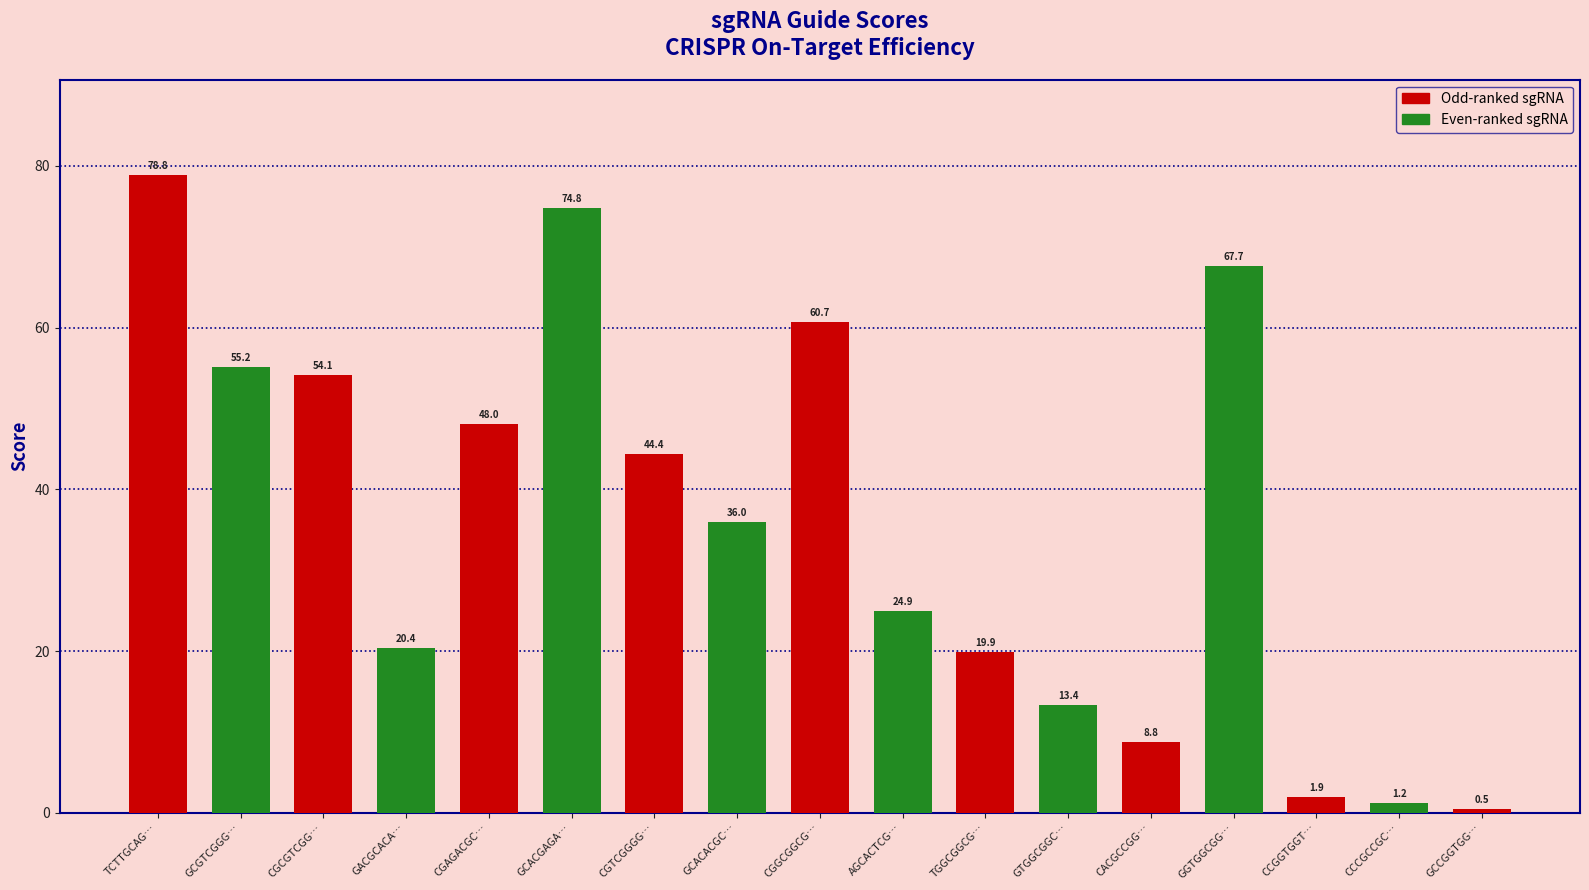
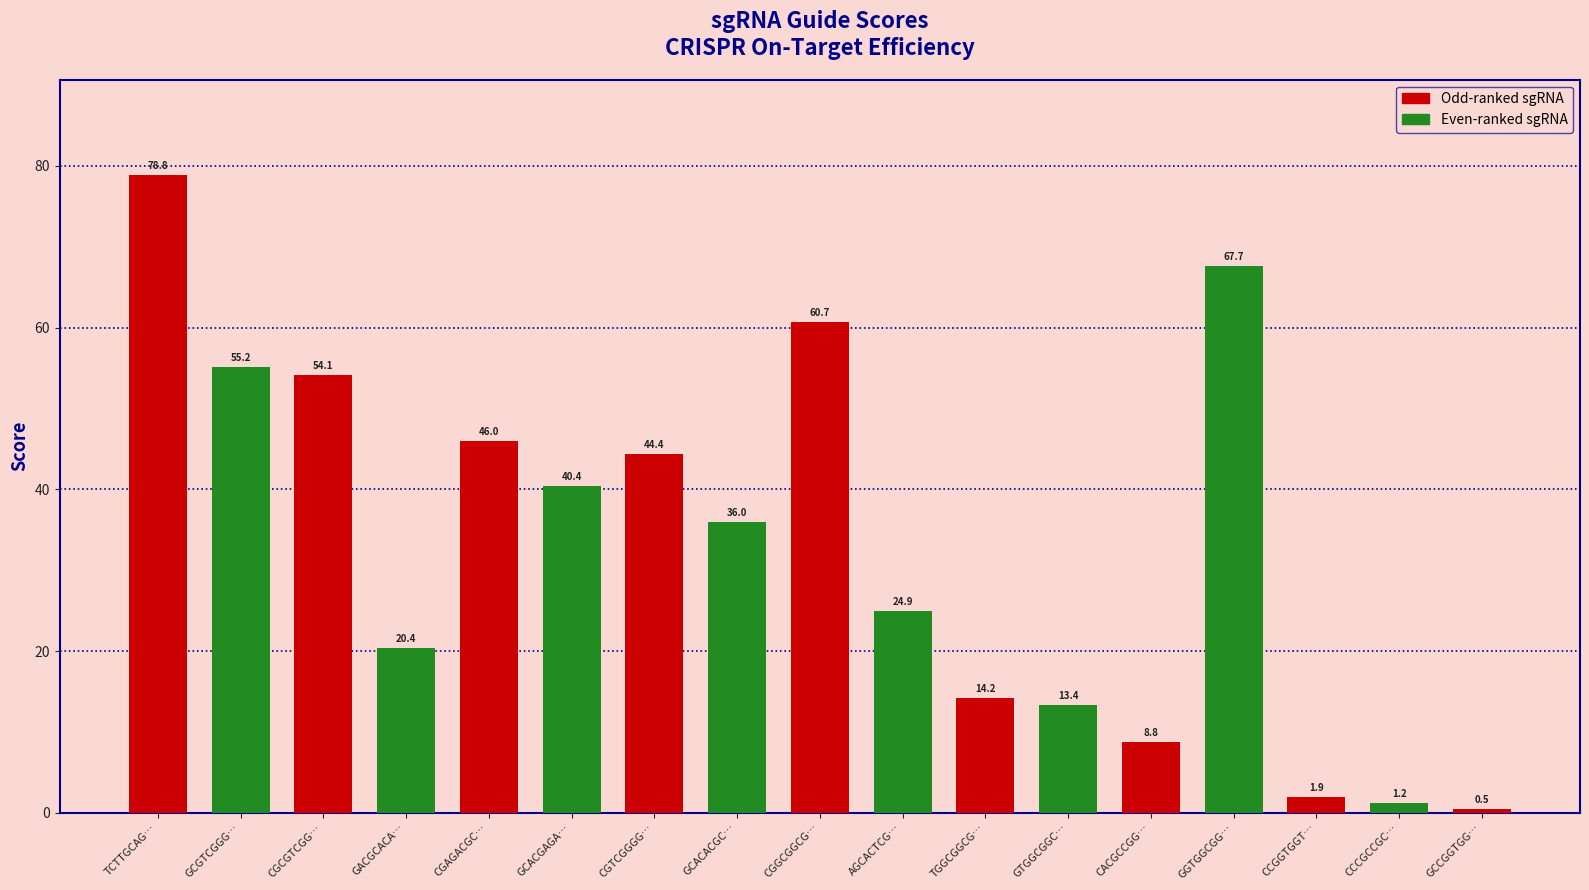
  {
    "TCTTGCAG…": 78.8,
    "GCGTCGGG…": 55.2,
    "CGCGTCGG…": 54.1,
    "GACGCACA…": 20.4,
-   "CGAGACGC…": 48.0,
-   "GCACGAGA…": 74.8,
+   "CGAGACGC…": 46.0,
+   "GCACGAGA…": 40.4,
    "CGTCGGGG…": 44.4,
    "GCACACGC…": 36.0,
    "CGGCGGCG…": 60.7,
    "AGCACTCG…": 24.9,
-   "TGGCGGCG…": 19.9,
+   "TGGCGGCG…": 14.2,
    "GTGGCGGC…": 13.4,
    "CACGCCGG…": 8.8,
    "GGTGGCGG…": 67.7,
    "CCGGTGGT…": 1.9,
    "CCCGCCGC…": 1.2,
    "GCCGGTGG…": 0.5
  }
